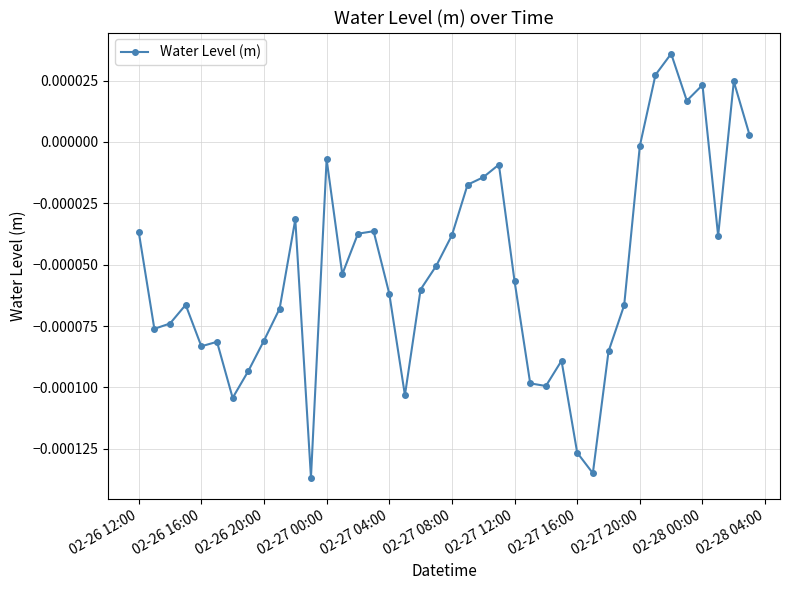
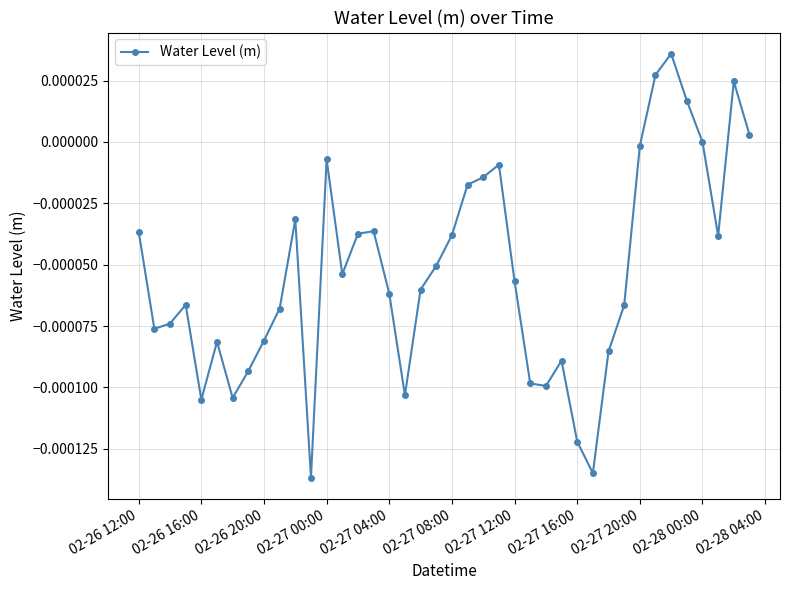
  {
    "02-26 12:00": -0.000037,
-   "02-26 16:00": -0.000083,
+   "02-26 16:00": -0.000105,
    "02-26 20:00": -0.000081,
    "02-27 00:00": -0.000007,
    "02-27 04:00": -0.000062,
    "02-27 08:00": -0.000038,
    "02-27 12:00": -0.000057,
-   "02-27 16:00": -0.000127,
+   "02-27 16:00": -0.000122,
    "02-27 20:00": -0.000002,
-   "02-28 00:00": 0.00002
+   "02-28 00:00": 0.00000
  }
